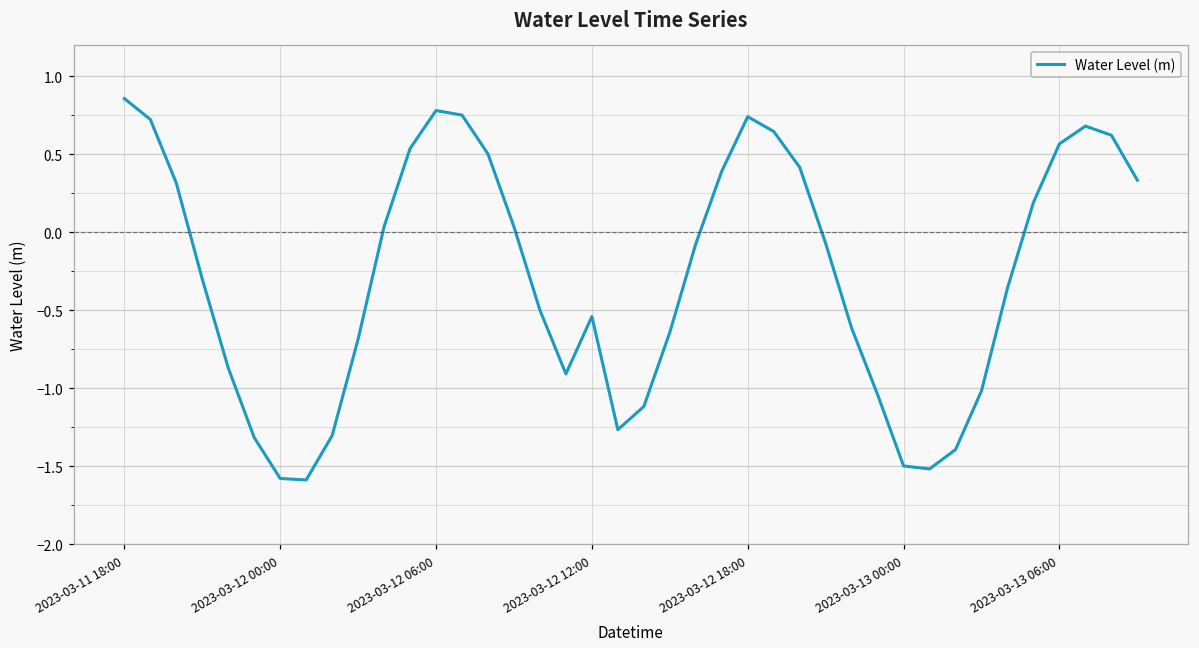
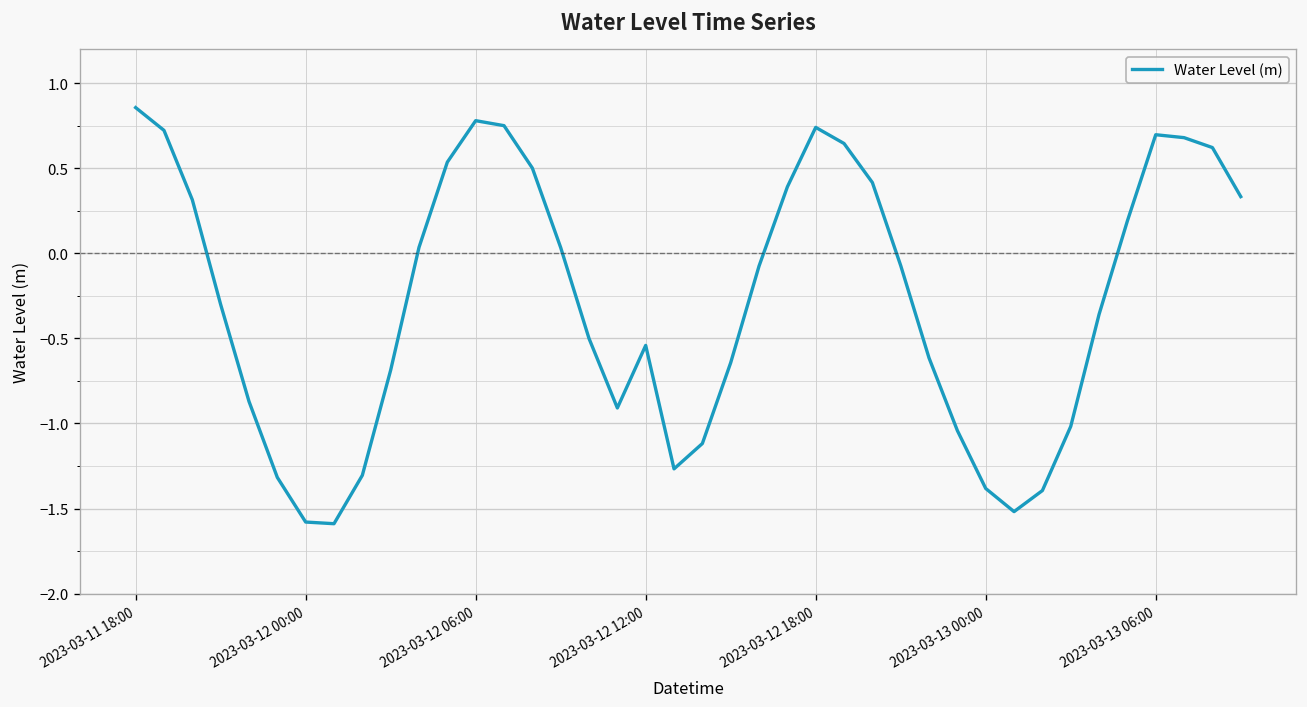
  {
    "2023-03-11 18:00": 0.86,
    "2023-03-12 00:00": -1.58,
    "2023-03-12 06:00": 0.78,
    "2023-03-12 12:00": -0.54,
    "2023-03-12 18:00": 0.74,
-   "2023-03-13 00:00": -1.50,
-   "2023-03-13 06:00": 0.57
+   "2023-03-13 00:00": -1.38,
+   "2023-03-13 06:00": 0.70
  }
